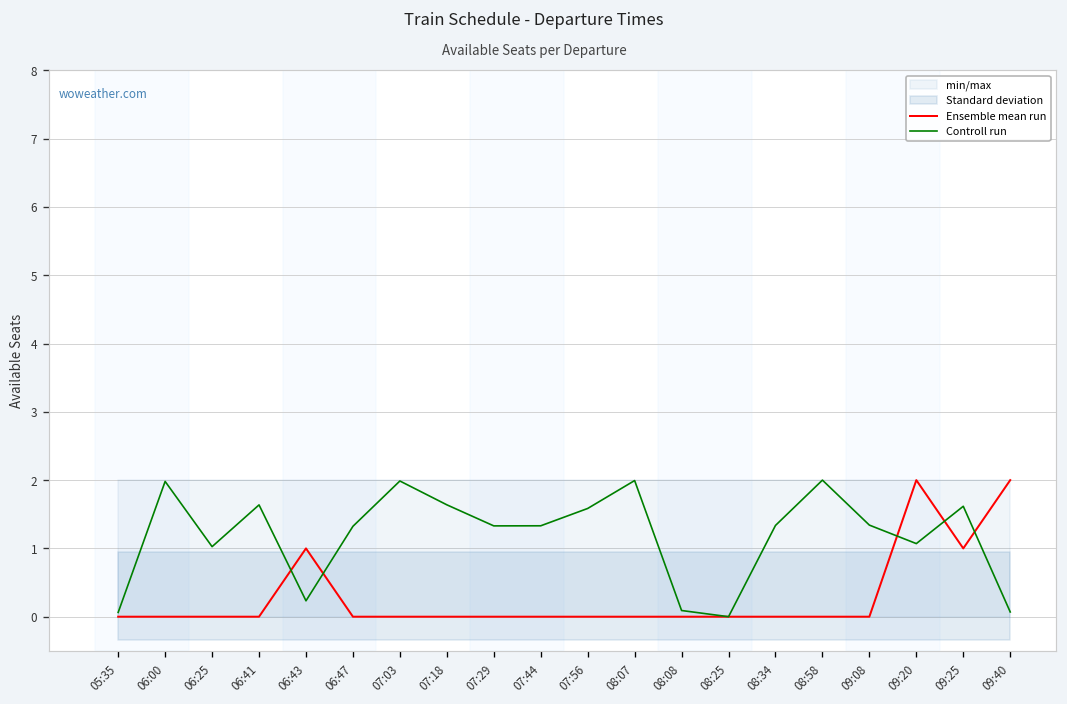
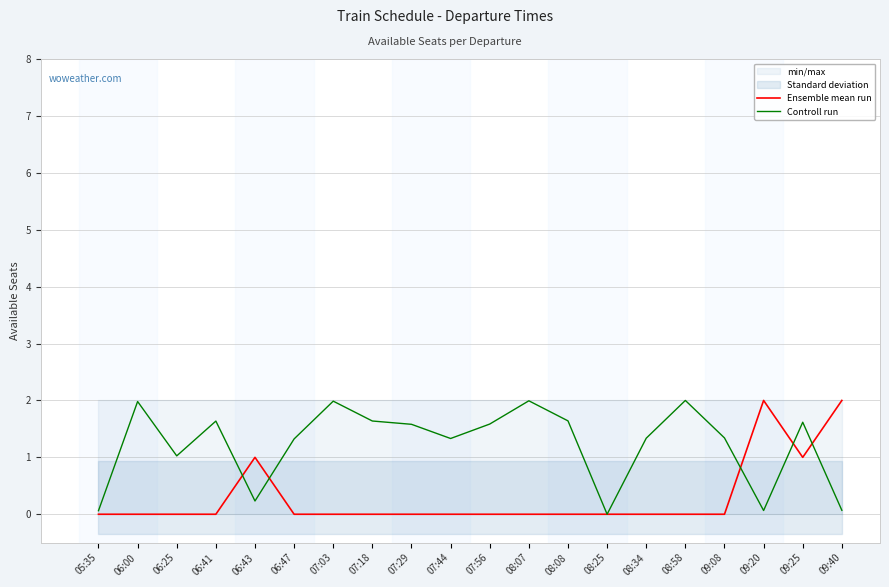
  {
    "Ensemble mean run": {
      "05:35": 0.0,
      "06:00": 0.0,
      "06:25": 0.0,
      "06:41": 0.0,
      "06:43": 1.0,
      "06:47": 0.0,
      "07:03": 0.0,
      "07:18": 0.0,
      "07:29": 0.0,
      "07:44": 0.0,
      "07:56": 0.0,
      "08:07": 0.0,
      "08:08": 0.0,
      "08:34": 0.0,
      "08:58": 0.0,
      "09:08": 0.0,
      "09:25": 1.0
    },
    "Controll run": {
      "05:35": 0.1,
      "06:25": 1.0,
      "06:41": 1.6,
      "06:43": 0.2,
      "06:47": 1.3,
      "07:18": 1.6,
-     "07:29": 1.3,
+     "07:29": 1.6,
      "07:44": 1.3,
      "07:56": 1.6,
-     "08:08": 0.1,
+     "08:08": 1.6,
      "08:34": 1.3,
      "09:08": 1.3,
-     "09:20": 1.1,
+     "09:20": 0.1,
      "09:25": 1.6,
      "09:40": 0.1
    }
  }
